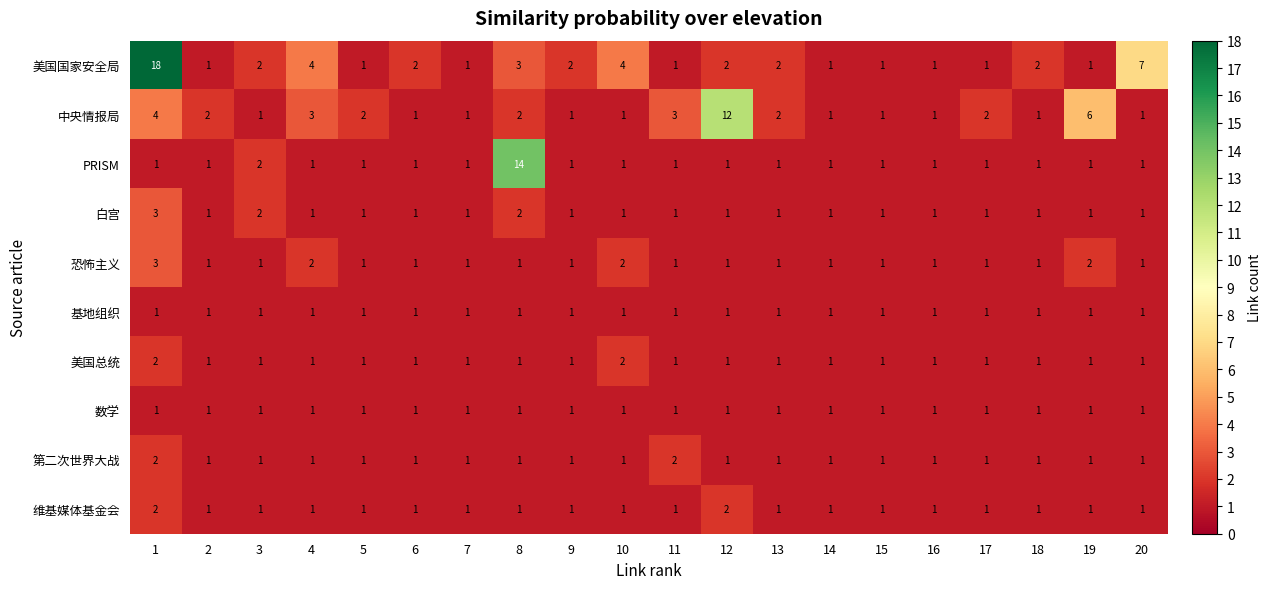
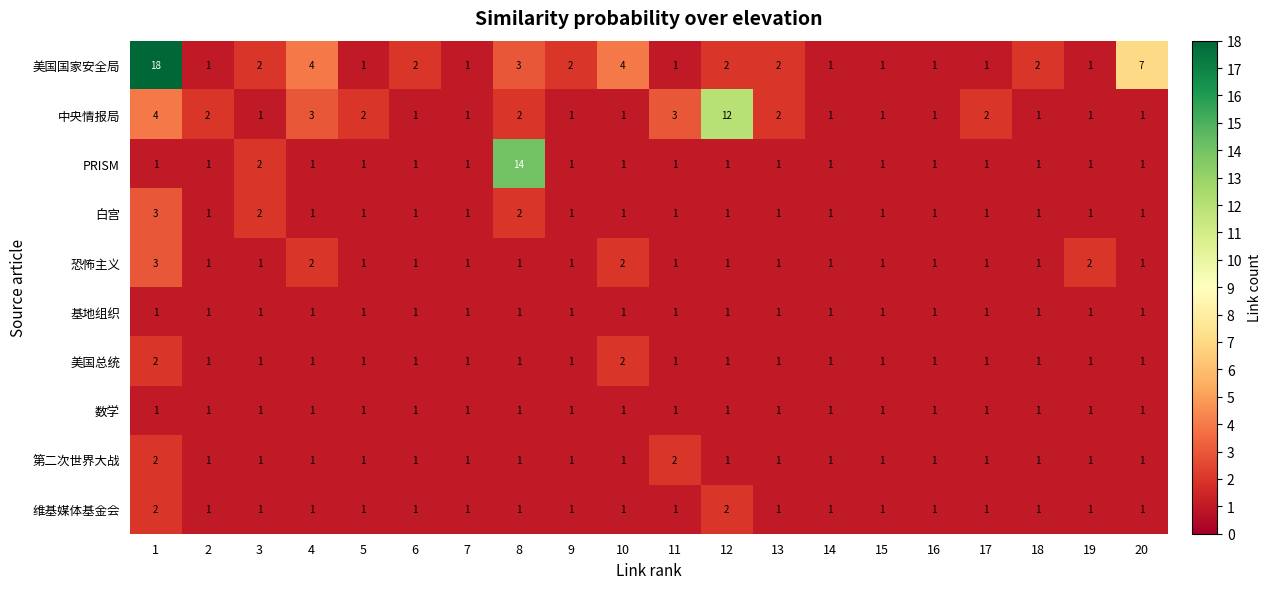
  {
    "美国国家安全局": {
      "1": 18,
      "2": 1,
      "3": 2,
      "4": 4,
      "5": 1,
      "6": 2,
      "7": 1,
      "8": 3,
      "9": 2,
      "10": 4,
      "11": 1,
      "12": 2,
      "13": 2,
      "14": 1,
      "15": 1,
      "16": 1,
      "17": 1,
      "18": 2,
      "19": 1,
      "20": 7
    },
    "中央情报局": {
      "1": 4,
      "2": 2,
      "3": 1,
      "4": 3,
      "5": 2,
      "6": 1,
      "7": 1,
      "8": 2,
      "9": 1,
      "10": 1,
      "11": 3,
      "12": 12,
      "13": 2,
      "14": 1,
      "15": 1,
      "16": 1,
      "17": 2,
      "18": 1,
-     "19": 6,
+     "19": 1,
      "20": 1
    },
    "PRISM": {
      "1": 1,
      "2": 1,
      "3": 2,
      "4": 1,
      "5": 1,
      "6": 1,
      "7": 1,
      "8": 14,
      "9": 1,
      "10": 1,
      "11": 1,
      "12": 1,
      "13": 1,
      "14": 1,
      "15": 1,
      "16": 1,
      "17": 1,
      "18": 1,
      "19": 1,
      "20": 1
    },
    "白宫": {
      "1": 3,
      "2": 1,
      "3": 2,
      "4": 1,
      "5": 1,
      "6": 1,
      "7": 1,
      "8": 2,
      "9": 1,
      "10": 1,
      "11": 1,
      "12": 1,
      "13": 1,
      "14": 1,
      "15": 1,
      "16": 1,
      "17": 1,
      "18": 1,
      "19": 1,
      "20": 1
    },
    "恐怖主义": {
      "1": 3,
      "2": 1,
      "3": 1,
      "4": 2,
      "5": 1,
      "6": 1,
      "7": 1,
      "8": 1,
      "9": 1,
      "10": 2,
      "11": 1,
      "12": 1,
      "13": 1,
      "14": 1,
      "15": 1,
      "16": 1,
      "17": 1,
      "18": 1,
      "19": 2,
      "20": 1
    },
    "基地组织": {
      "1": 1,
      "2": 1,
      "3": 1,
      "4": 1,
      "5": 1,
      "6": 1,
      "7": 1,
      "8": 1,
      "9": 1,
      "10": 1,
      "11": 1,
      "12": 1,
      "13": 1,
      "14": 1,
      "15": 1,
      "16": 1,
      "17": 1,
      "18": 1,
      "19": 1,
      "20": 1
    },
    "美国总统": {
      "1": 2,
      "2": 1,
      "3": 1,
      "4": 1,
      "5": 1,
      "6": 1,
      "7": 1,
      "8": 1,
      "9": 1,
      "10": 2,
      "11": 1,
      "12": 1,
      "13": 1,
      "14": 1,
      "15": 1,
      "16": 1,
      "17": 1,
      "18": 1,
      "19": 1,
      "20": 1
    },
    "数学": {
      "1": 1,
      "2": 1,
      "3": 1,
      "4": 1,
      "5": 1,
      "6": 1,
      "7": 1,
      "8": 1,
      "9": 1,
      "10": 1,
      "11": 1,
      "12": 1,
      "13": 1,
      "14": 1,
      "15": 1,
      "16": 1,
      "17": 1,
      "18": 1,
      "19": 1,
      "20": 1
    },
    "第二次世界大战": {
      "1": 2,
      "2": 1,
      "3": 1,
      "4": 1,
      "5": 1,
      "6": 1,
      "7": 1,
      "8": 1,
      "9": 1,
      "10": 1,
      "11": 2,
      "12": 1,
      "13": 1,
      "14": 1,
      "15": 1,
      "16": 1,
      "17": 1,
      "18": 1,
      "19": 1,
      "20": 1
    },
    "维基媒体基金会": {
      "1": 2,
      "2": 1,
      "3": 1,
      "4": 1,
      "5": 1,
      "6": 1,
      "7": 1,
      "8": 1,
      "9": 1,
      "10": 1,
      "11": 1,
      "12": 2,
      "13": 1,
      "14": 1,
      "15": 1,
      "16": 1,
      "17": 1,
      "18": 1,
      "19": 1,
      "20": 1
    }
  }
